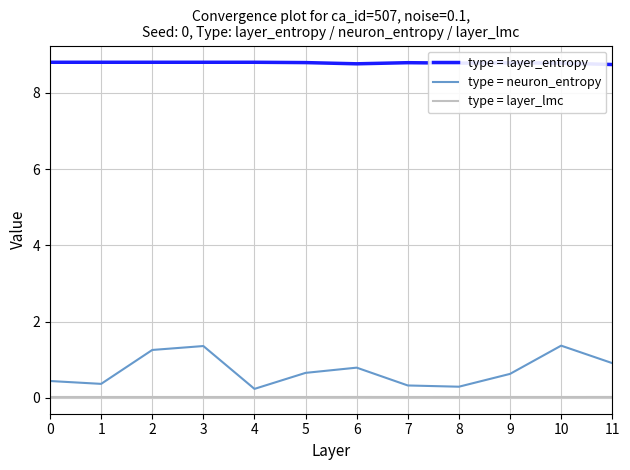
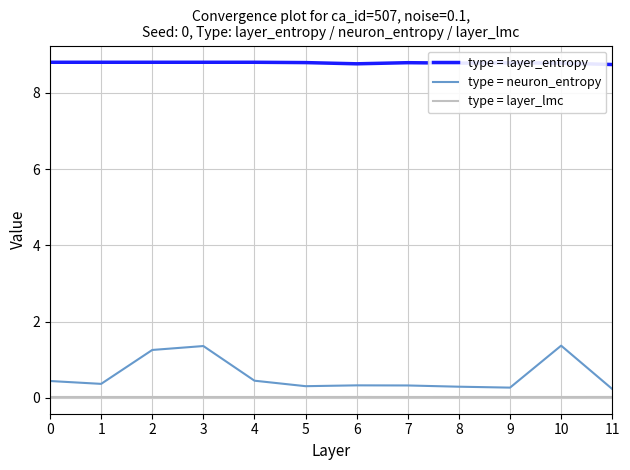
  {
    "type = layer_entropy": {
      "0": 8.8,
      "1": 8.8,
      "2": 8.8,
      "3": 8.8,
      "4": 8.8,
      "5": 8.8,
      "6": 8.8,
      "7": 8.8,
      "11": 8.7
    },
    "type = neuron_entropy": {
      "0": 0.4,
      "1": 0.4,
      "2": 1.3,
      "3": 1.4,
-     "4": 0.2,
-     "5": 0.7,
-     "6": 0.8,
+     "4": 0.5,
+     "5": 0.3,
+     "6": 0.3,
      "7": 0.3,
      "8": 0.3,
-     "9": 0.6,
+     "9": 0.3,
      "10": 1.4,
-     "11": 0.9
+     "11": 0.2
    },
    "type = layer_lmc": {
      "0": 0.0,
      "1": 0.0,
      "2": 0.0,
      "3": 0.0,
      "4": 0.0,
      "5": 0.0,
      "6": 0.0,
      "7": 0.0,
      "8": 0.0,
      "9": 0.0,
      "10": 0.0,
      "11": 0.0
    }
  }
